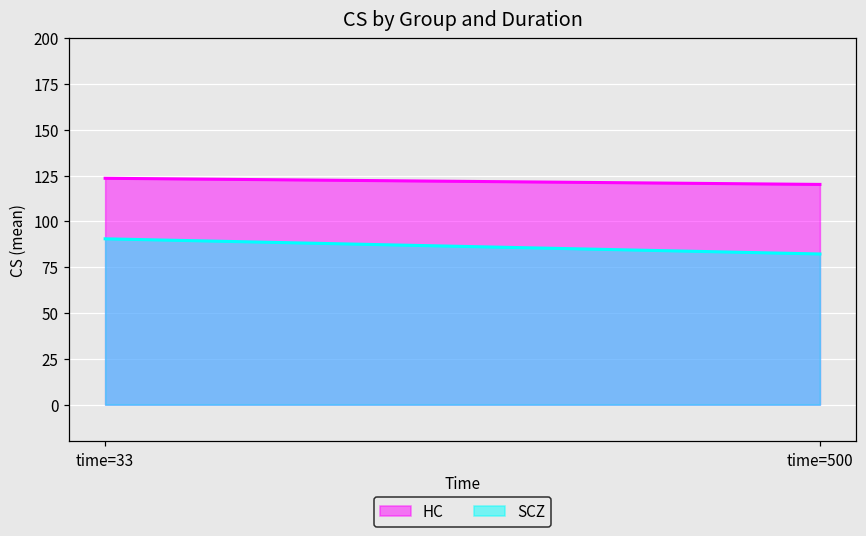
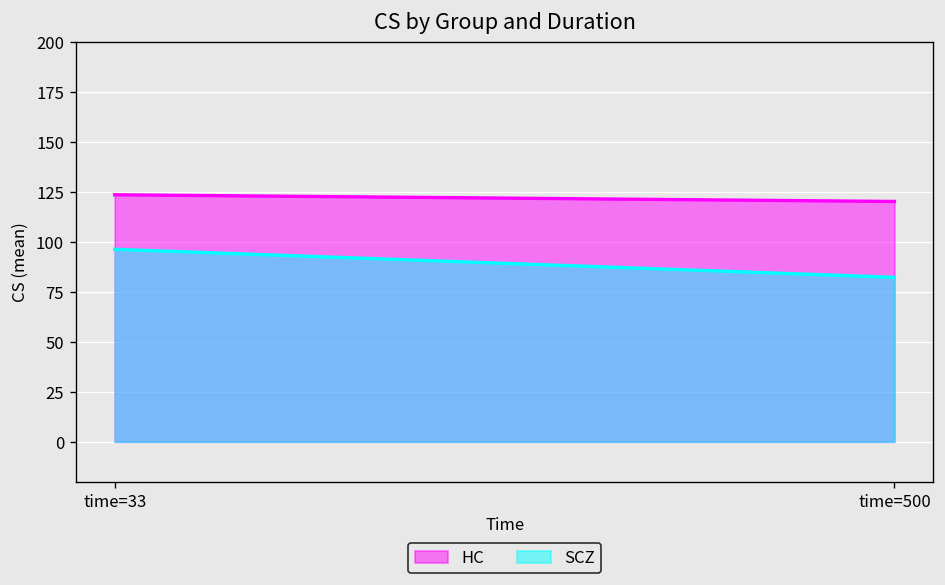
  {
    "HC": {
      "time=33": 124,
      "time=500": 120
    },
    "SCZ": {
-     "time=33": 90,
+     "time=33": 96,
      "time=500": 82
    }
  }
